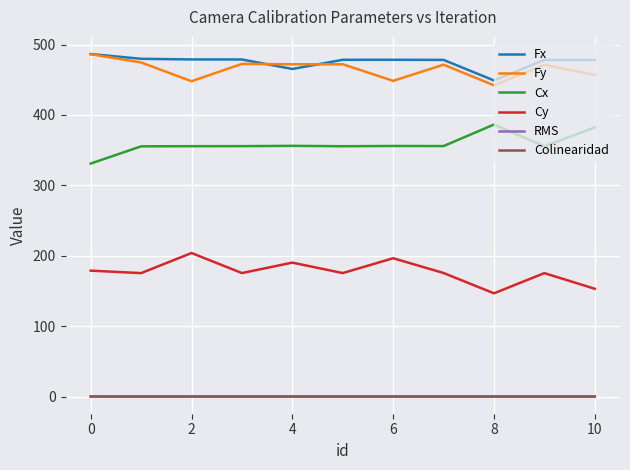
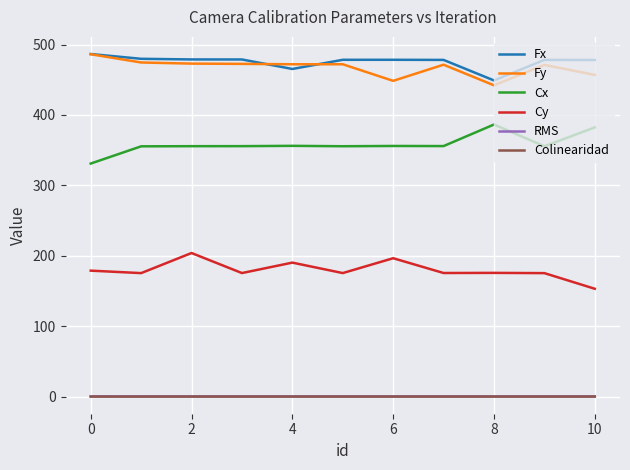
  {
    "Fx": {
      "2": 480,
      "4": 470,
      "6": 480
    },
    "Fy": {
-     "2": 450,
+     "2": 470,
      "4": 470,
      "6": 450
    },
    "Cx": {
      "0": 330,
      "2": 360,
      "4": 360,
      "6": 360
    },
    "Cy": {
      "0": 180,
      "2": 200,
      "4": 190,
      "6": 200,
-     "8": 150,
+     "8": 180,
      "10": 150
    }
  }
